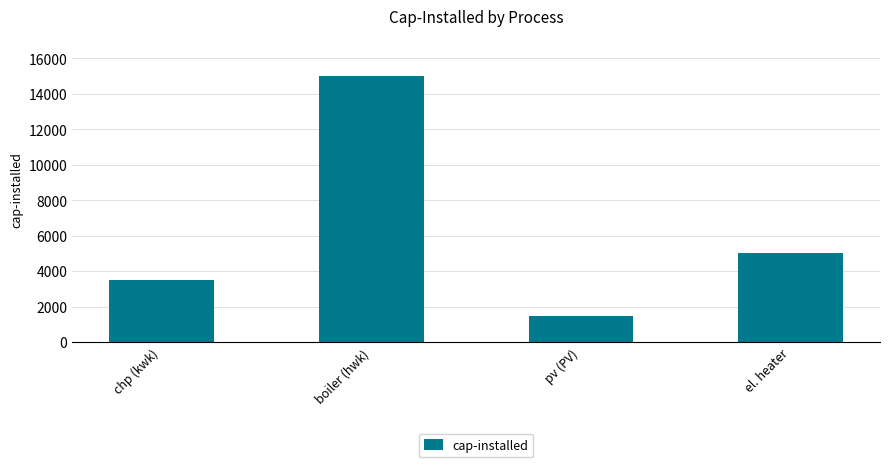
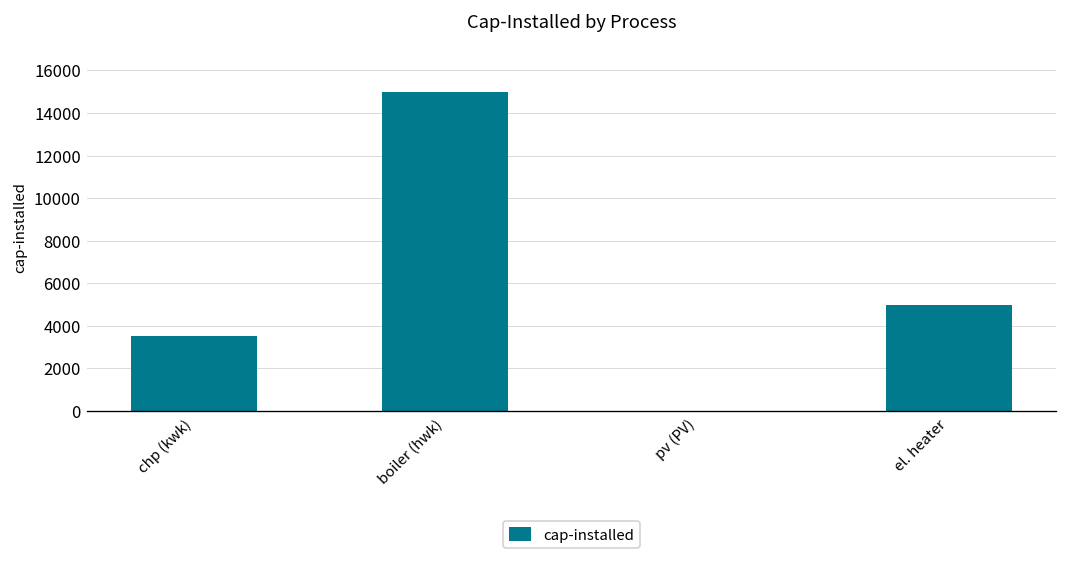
  {
    "chp (kwk)": 3500,
    "boiler (hwk)": 15000,
-   "pv (PV)": 1500,
+   "pv (PV)": 0,
    "el. heater": 5000
  }
